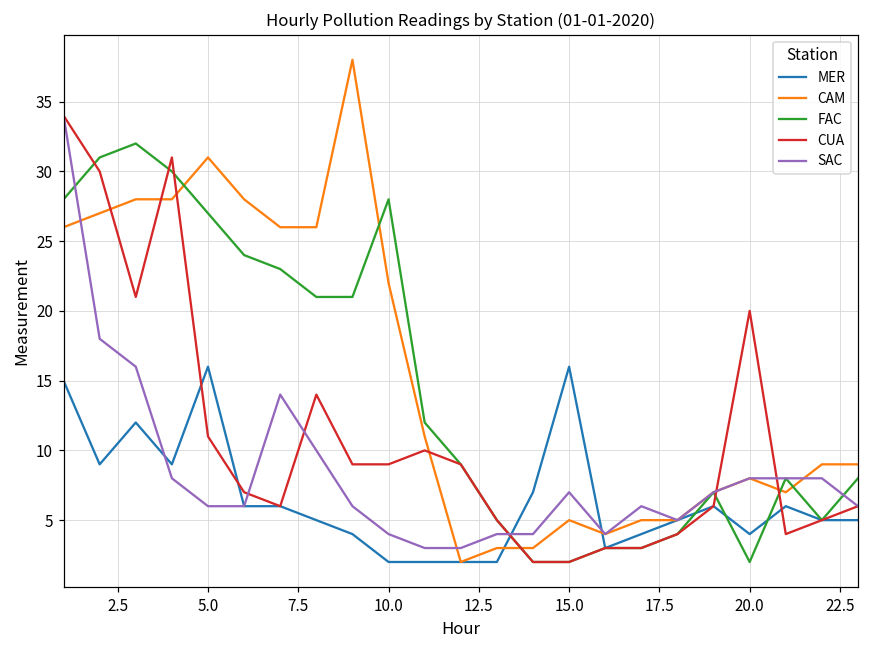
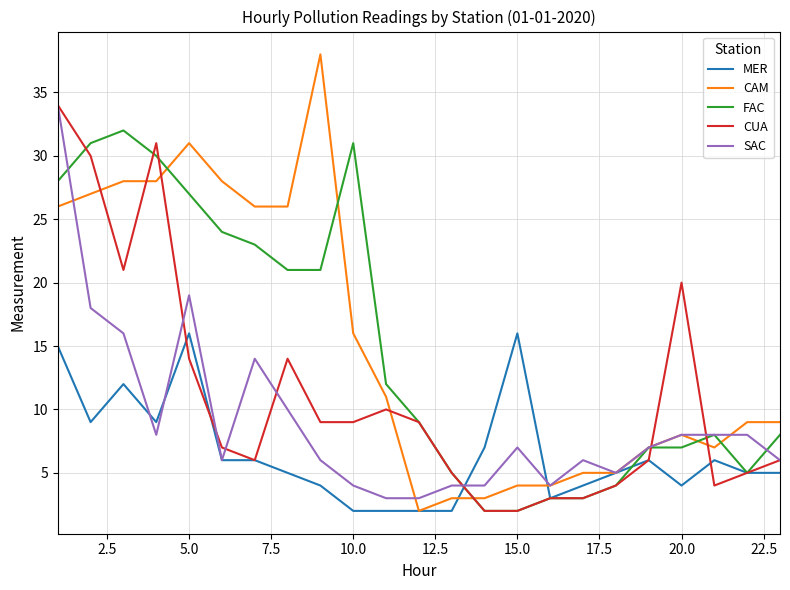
  {
    "MER": {
      "5.0": 16,
      "10.0": 2,
      "15.0": 16,
      "20.0": 4
    },
    "CAM": {
      "5.0": 31,
-     "10.0": 22,
-     "15.0": 5
+     "10.0": 16,
+     "15.0": 4
    },
    "FAC": {
      "5.0": 27,
-     "10.0": 28,
-     "20.0": 2
+     "10.0": 31,
+     "20.0": 7
    },
    "CUA": {
-     "5.0": 11,
+     "5.0": 14,
      "10.0": 9,
      "20.0": 20
    },
    "SAC": {
-     "5.0": 6,
+     "5.0": 19,
      "10.0": 4,
      "15.0": 7
    }
  }
